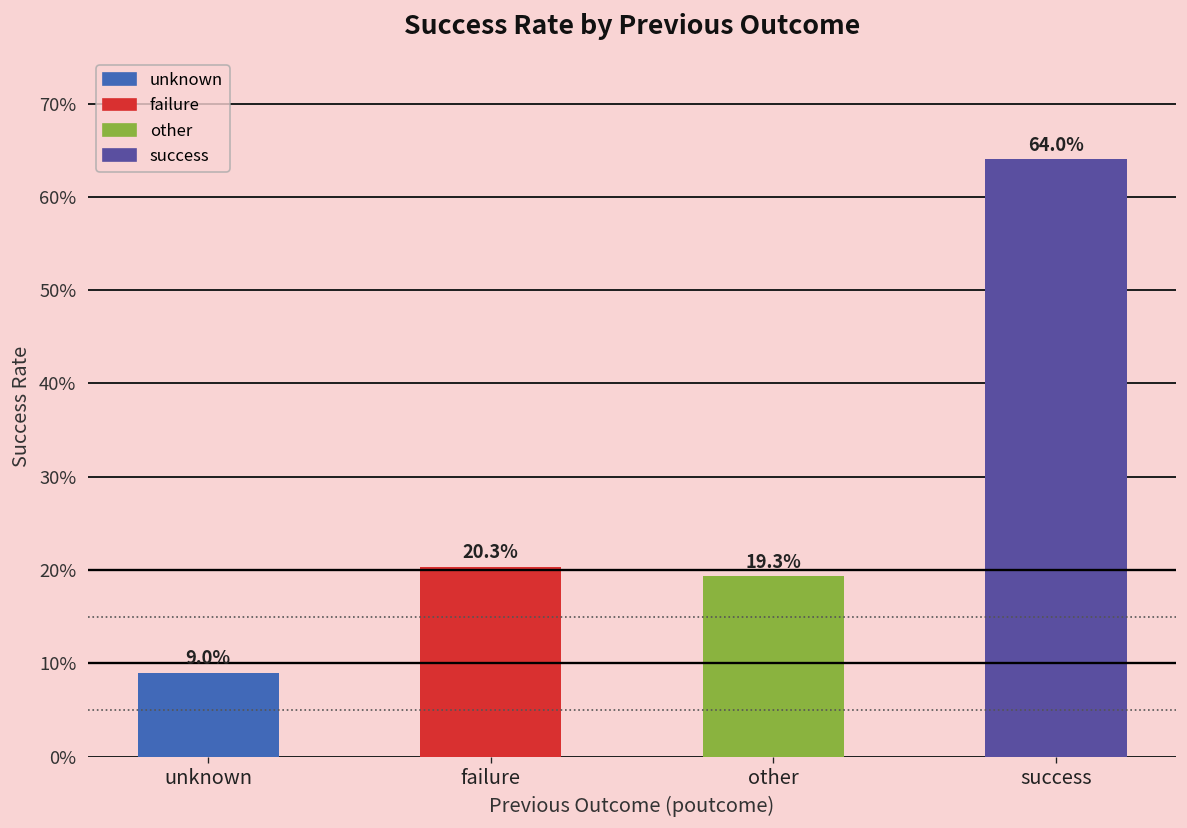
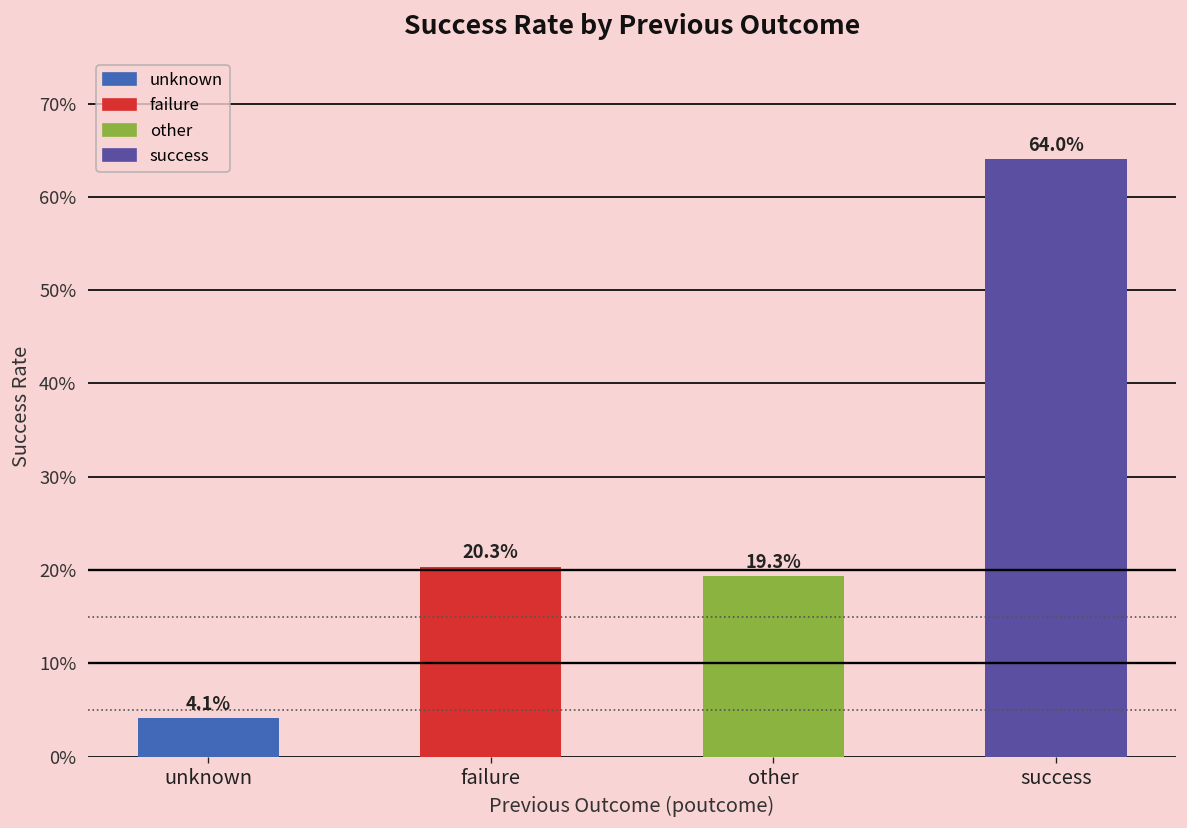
  {
-   "unknown": "9.0%",
+   "unknown": "4.1%",
    "failure": "20.3%",
    "other": "19.3%",
    "success": "64.0%"
  }
